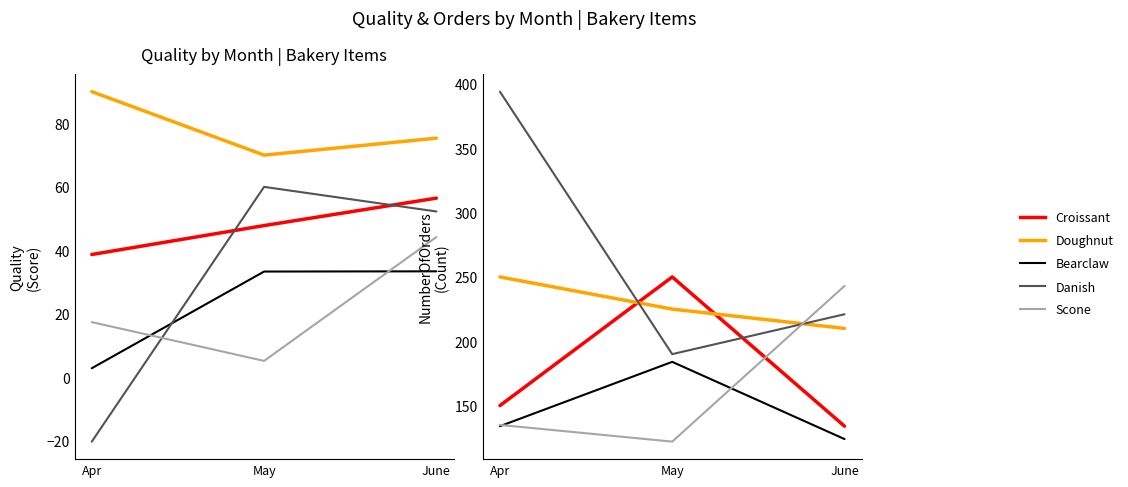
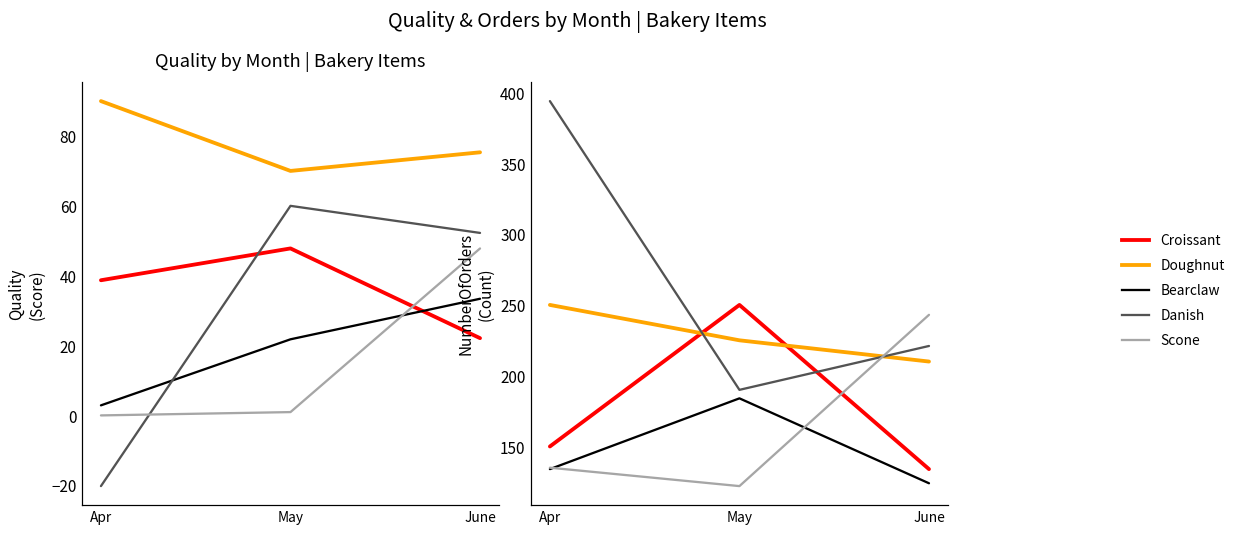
  {
    "Quality by Month | Bakery Items": {
      "Croissant": {
        "Apr": 39,
        "May": 48,
-       "June": 56
+       "June": 22
      },
      "Doughnut": {
        "Apr": 90,
        "May": 70,
        "June": 75
      },
      "Bearclaw": {
        "Apr": 3,
-       "May": 33,
+       "May": 22,
        "June": 33
      },
      "Danish": {
        "Apr": -20,
        "May": 60,
        "June": 52
      },
      "Scone": {
-       "Apr": 17,
-       "May": 5,
-       "June": 44
+       "Apr": 0,
+       "May": 1,
+       "June": 48
      }
    }
  }
